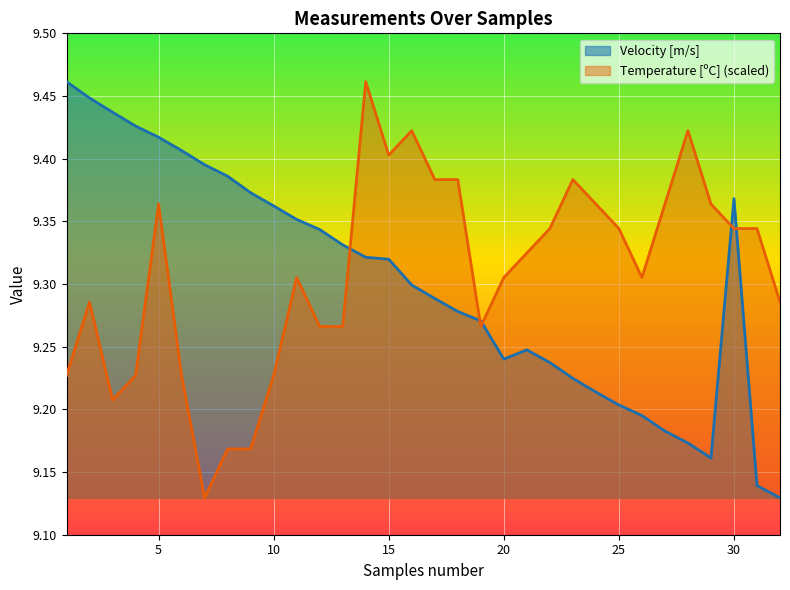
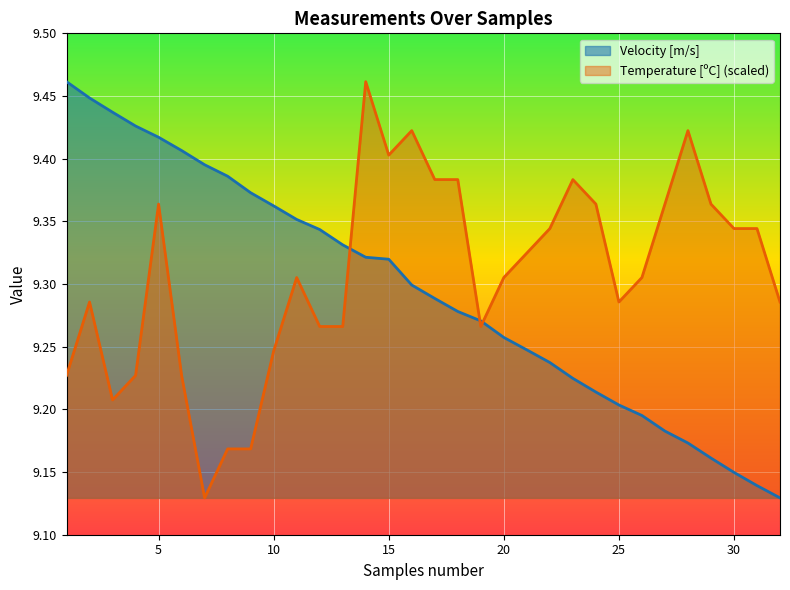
  {
    "Velocity [m/s]": {
      "5": 9.417,
      "10": 9.362,
      "15": 9.320,
-     "20": 9.240,
+     "20": 9.257,
      "25": 9.204,
-     "30": 9.368
+     "30": 9.150
    },
    "Temperature [ºC] (scaled)": {
      "5": 9.364,
-     "10": 9.227,
+     "10": 9.247,
      "15": 9.403,
      "20": 9.305,
-     "25": 9.344,
+     "25": 9.286,
      "30": 9.344
    }
  }
